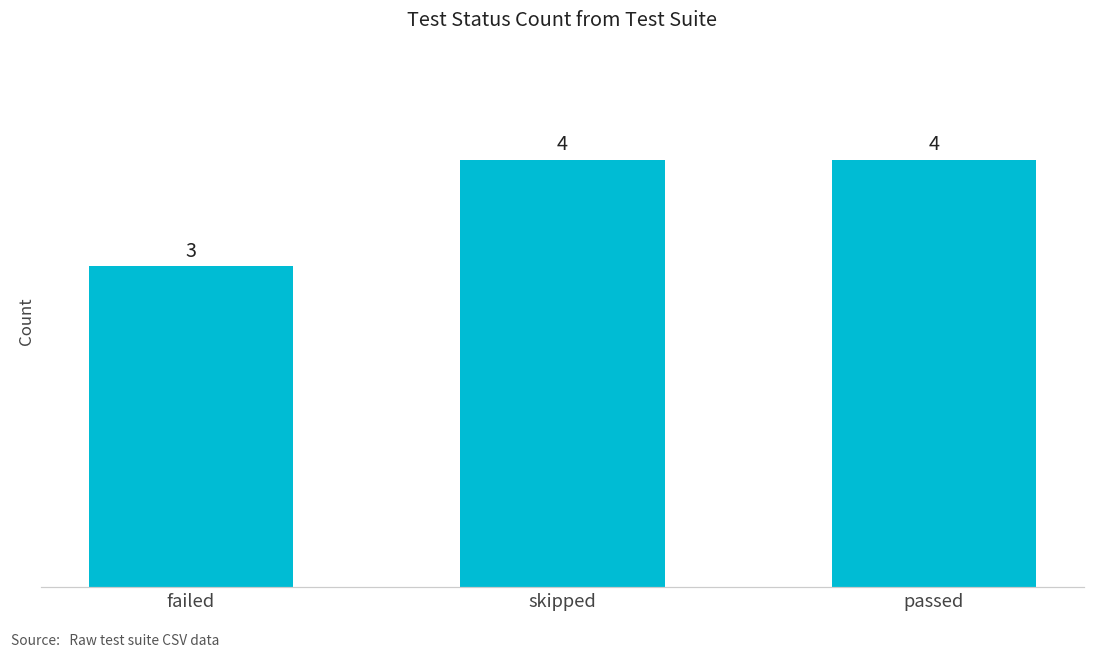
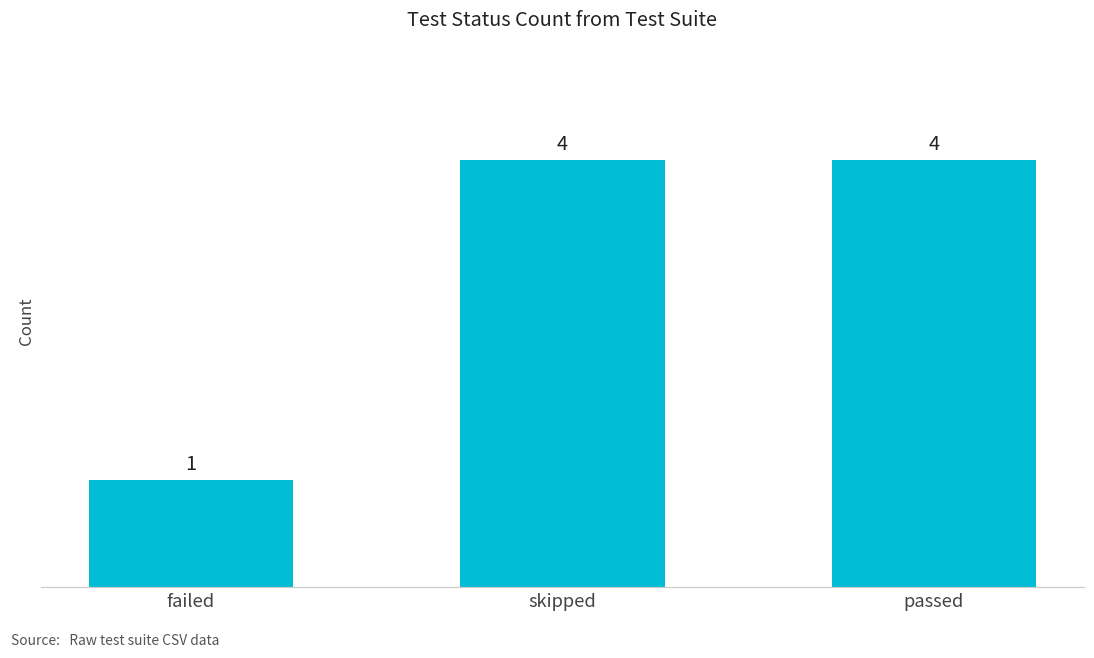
  {
-   "failed": 3,
+   "failed": 1,
    "skipped": 4,
    "passed": 4
  }
